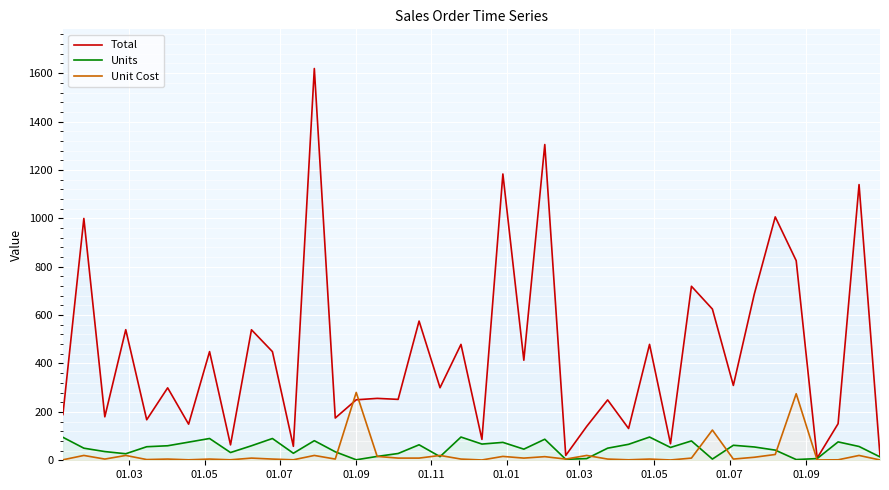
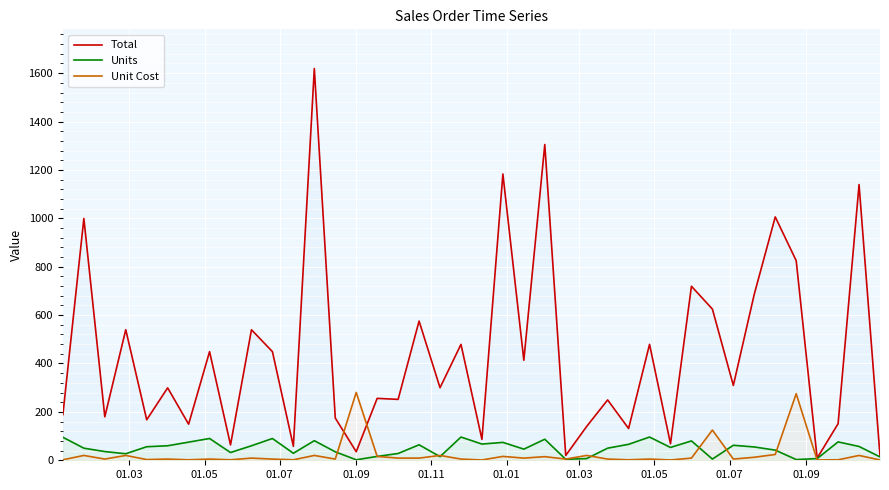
  {
    "Total": {
-     "01.09": 250
+     "01.09": 40
    },
    "Units": {
      "01.09": 0
    },
    "Unit Cost": {
      "01.09": 280
    }
  }
